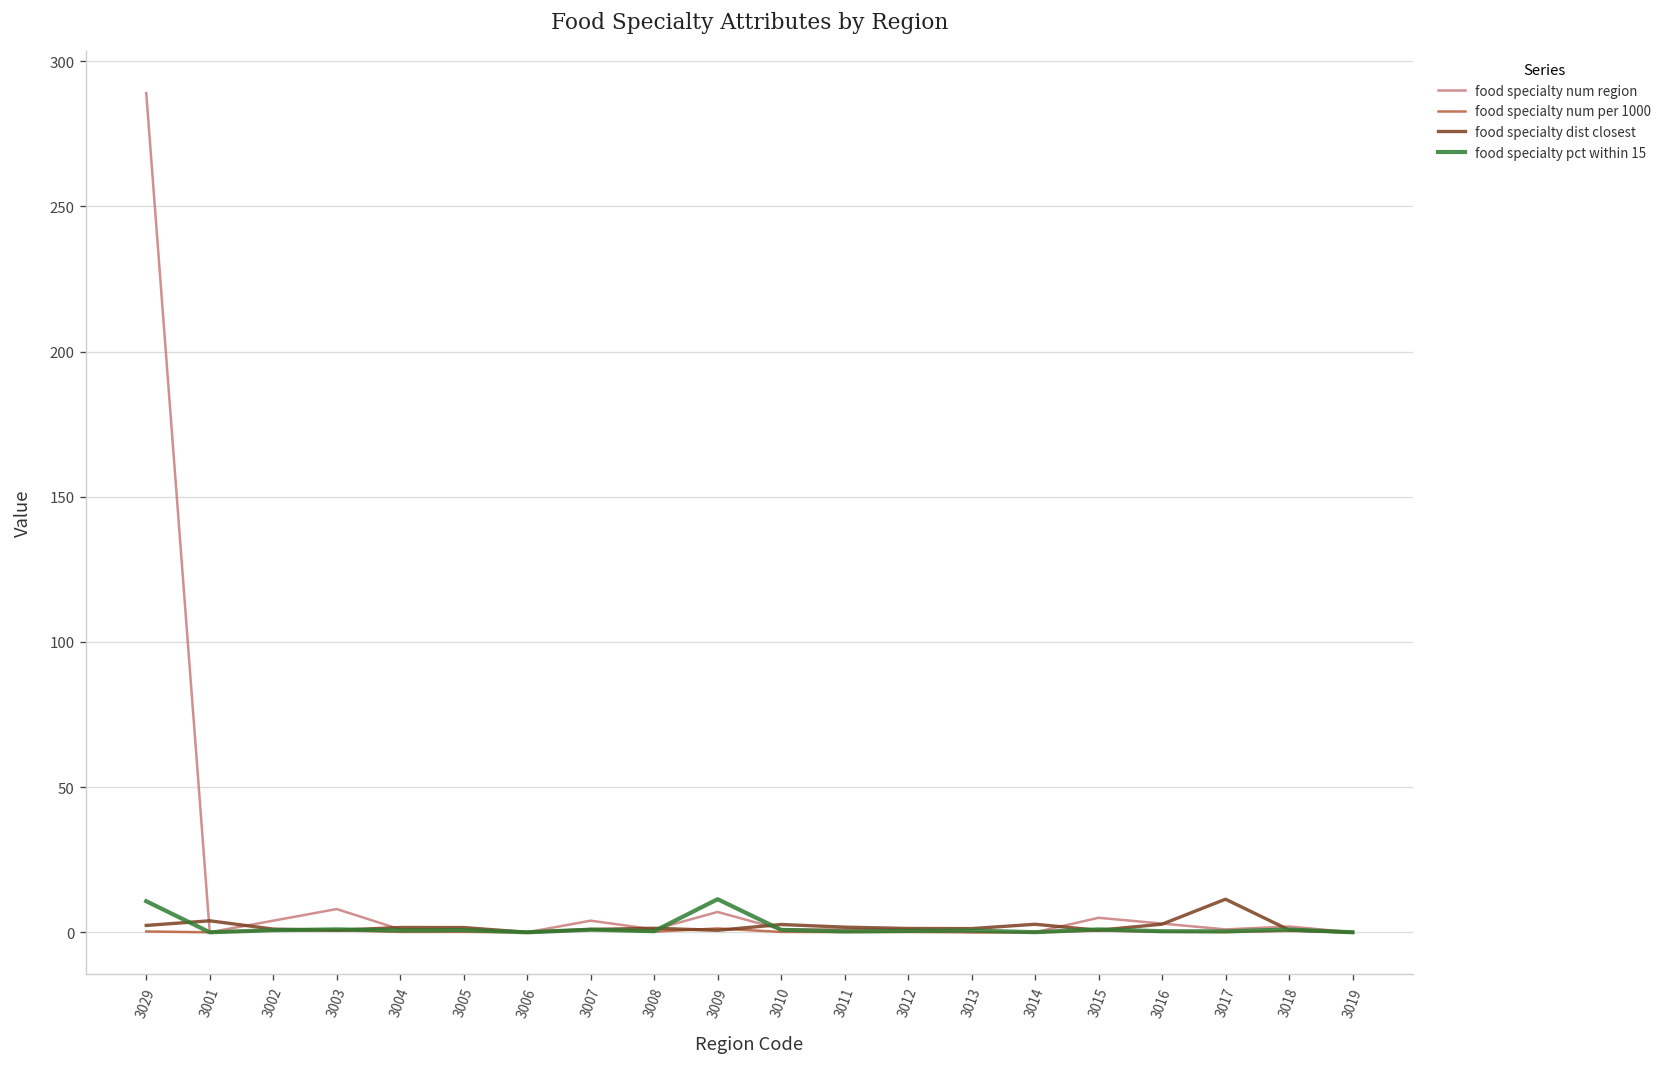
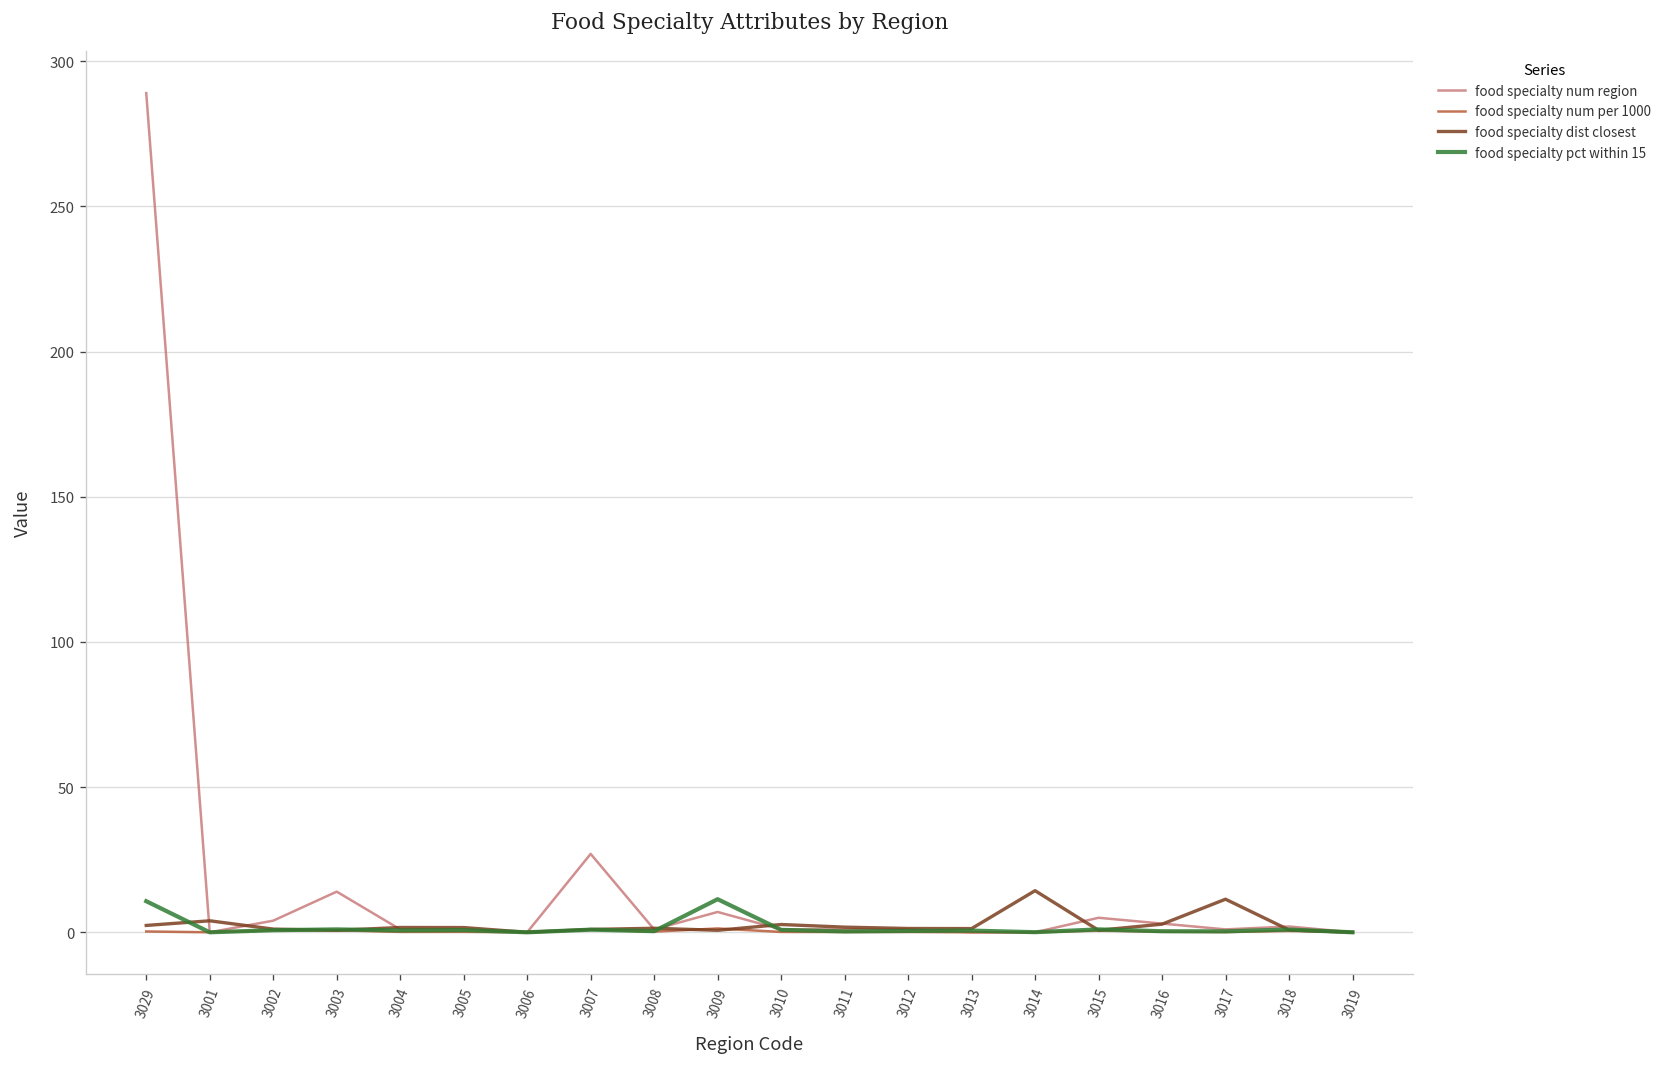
  {
    "food specialty num region": {
      "3029": 289,
      "3002": 4,
-     "3003": 8,
-     "3007": 4,
+     "3003": 14,
+     "3007": 27,
      "3009": 7,
      "3015": 5
    },
    "food specialty num per 1000": {
      "3029": 0
    },
    "food specialty dist closest": {
      "3029": 2,
      "3001": 4,
      "3010": 3,
-     "3014": 3,
+     "3014": 14,
      "3017": 11
    },
    "food specialty pct within 15": {
      "3029": 11,
      "3009": 11
    }
  }
